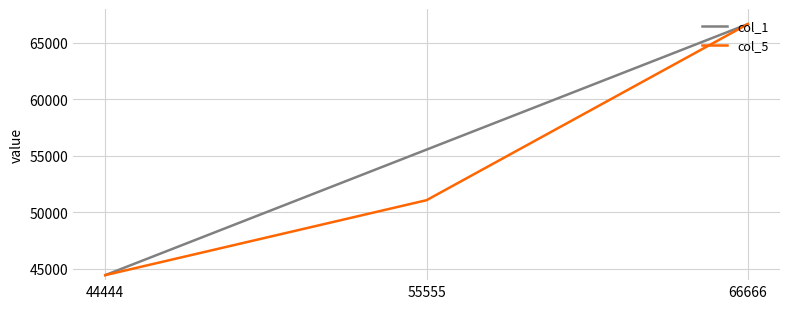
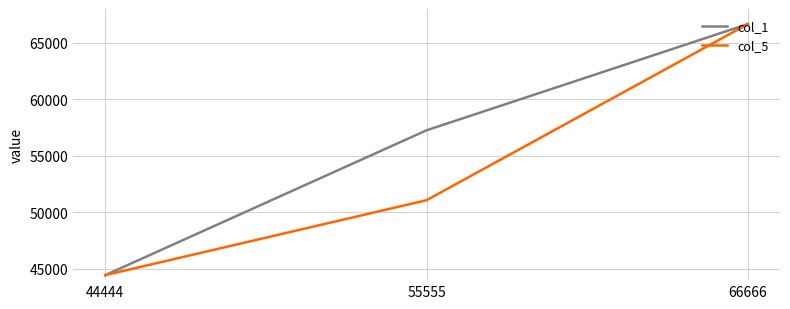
  {
    "col_1": {
-     "55555": 55600
+     "55555": 57300
    },
    "col_5": {
      "55555": 51100
    }
  }
